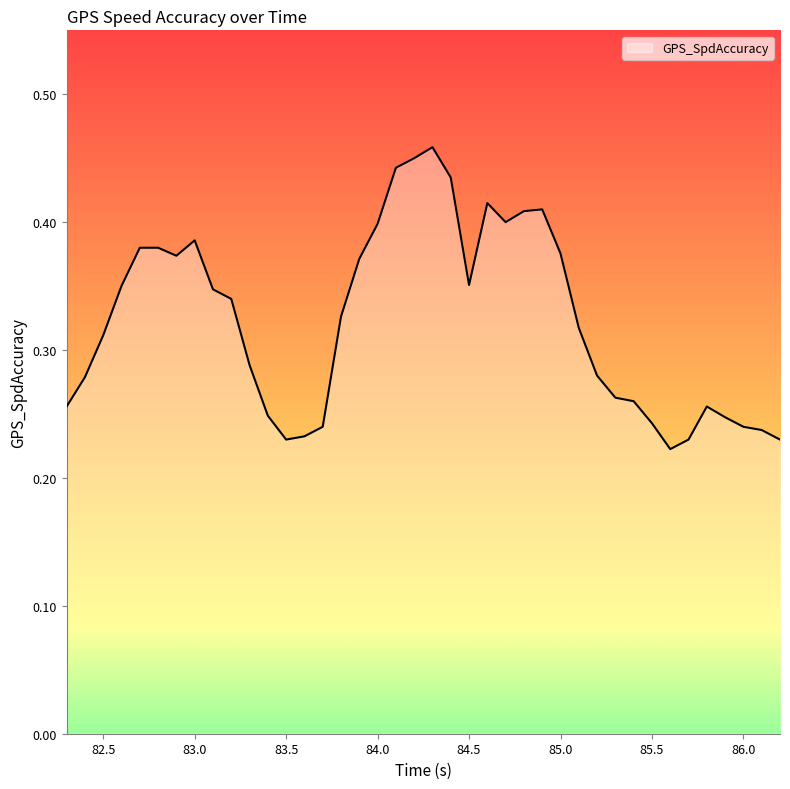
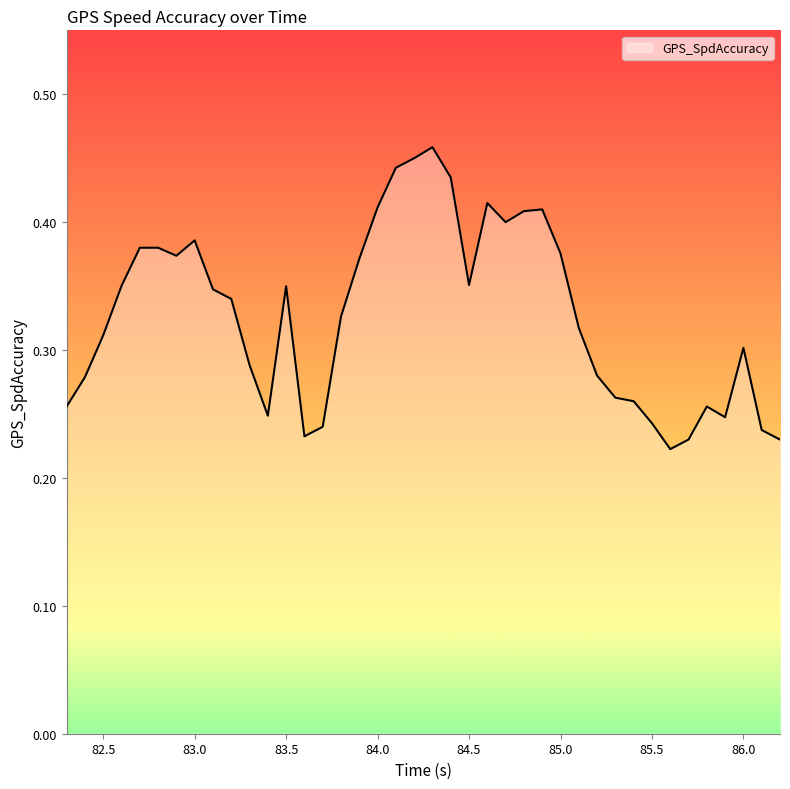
  {
    "82.5": 0.312,
    "83.0": 0.386,
-   "83.5": 0.230,
-   "84.0": 0.399,
+   "83.5": 0.350,
+   "84.0": 0.412,
    "84.5": 0.351,
    "85.0": 0.376,
    "85.5": 0.243,
-   "86.0": 0.240
+   "86.0": 0.302
  }
